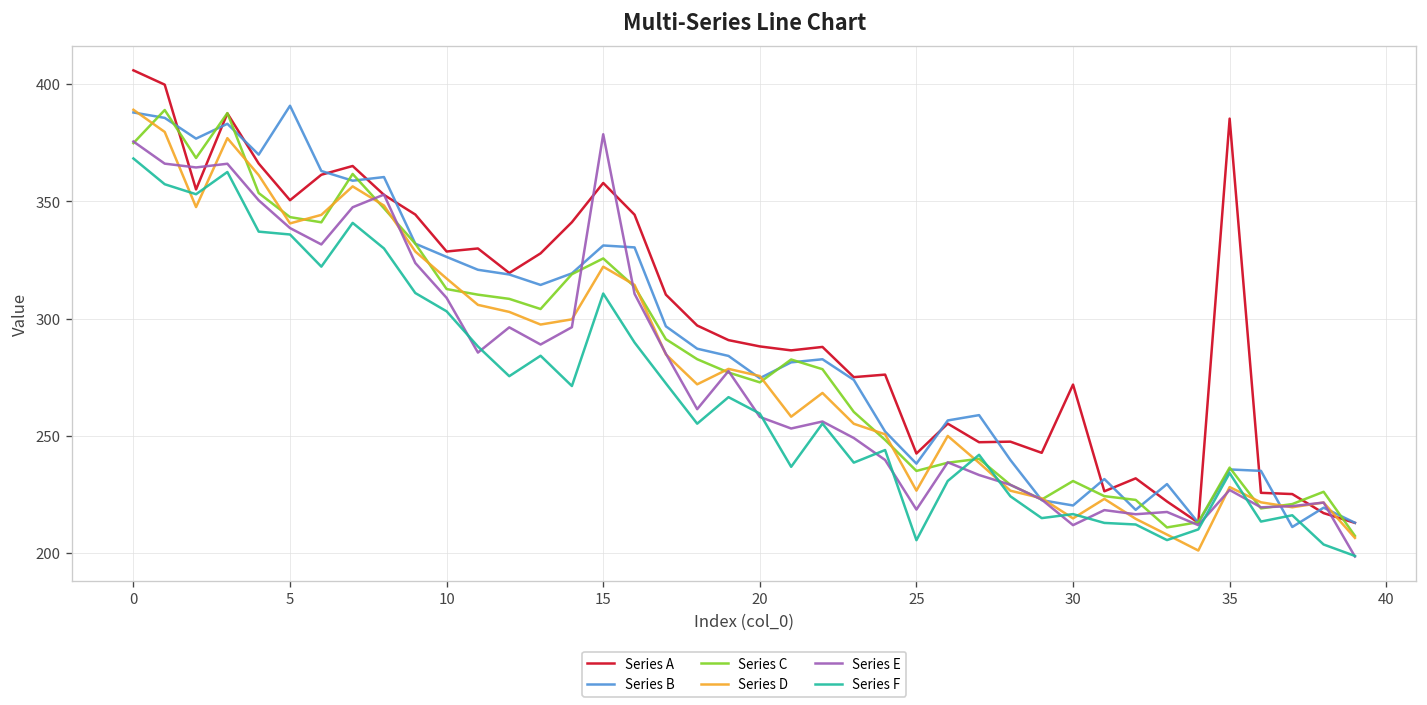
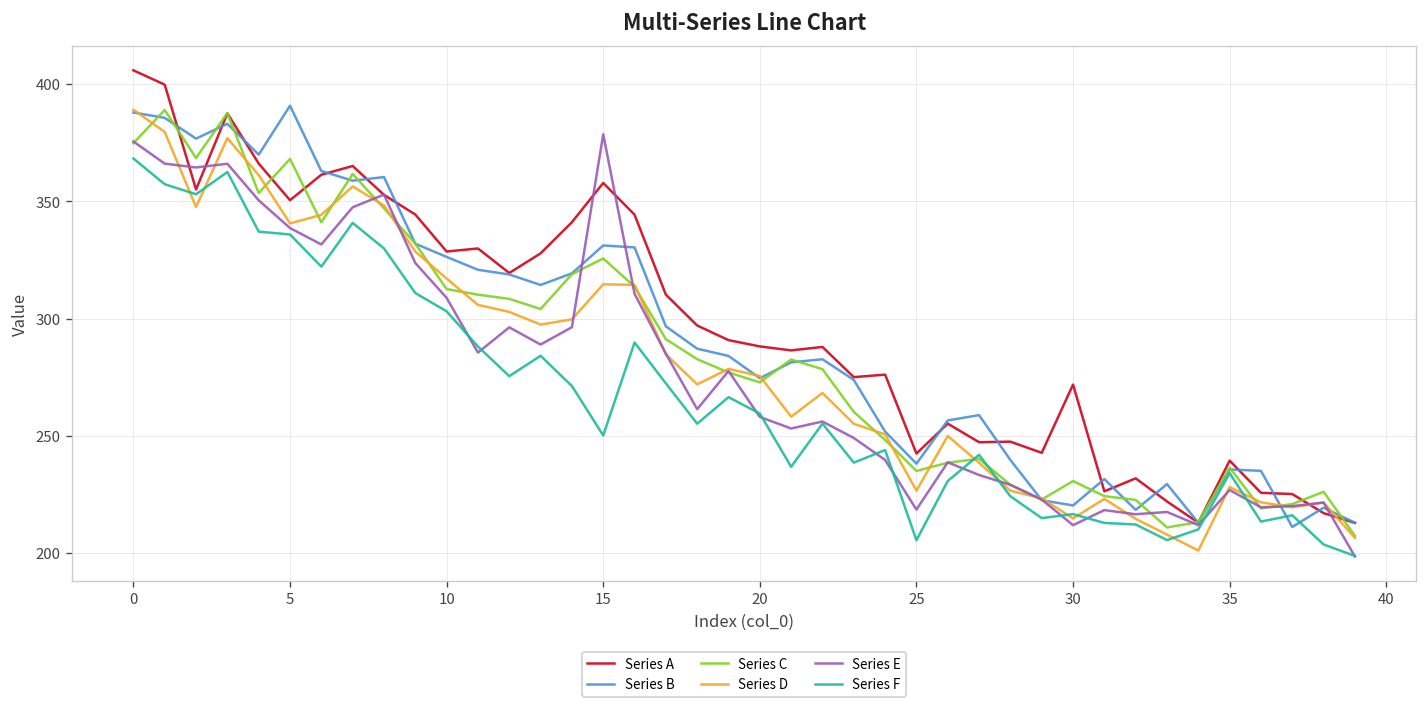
  {
    "Series A": {
      "0": 406,
      "5": 351,
      "10": 329,
      "15": 358,
      "20": 288,
      "25": 243,
      "30": 272,
-     "35": 385
+     "35": 240
    },
    "Series B": {
      "5": 391,
      "10": 326,
      "15": 331,
      "25": 238,
      "30": 220
    },
    "Series C": {
-     "5": 343,
+     "5": 368,
      "10": 313,
      "15": 326,
      "20": 273,
      "25": 235,
      "30": 231
    },
    "Series D": {
      "5": 341,
      "10": 317,
-     "15": 322,
+     "15": 315,
      "25": 227,
      "30": 215
    },
    "Series E": {
      "5": 339,
      "10": 309,
      "15": 379,
      "20": 258,
      "25": 219,
      "30": 212
    },
    "Series F": {
      "0": 368,
      "5": 336,
      "10": 303,
-     "15": 311,
+     "15": 250,
      "20": 260,
      "25": 206,
      "30": 217,
      "35": 234
    }
  }
